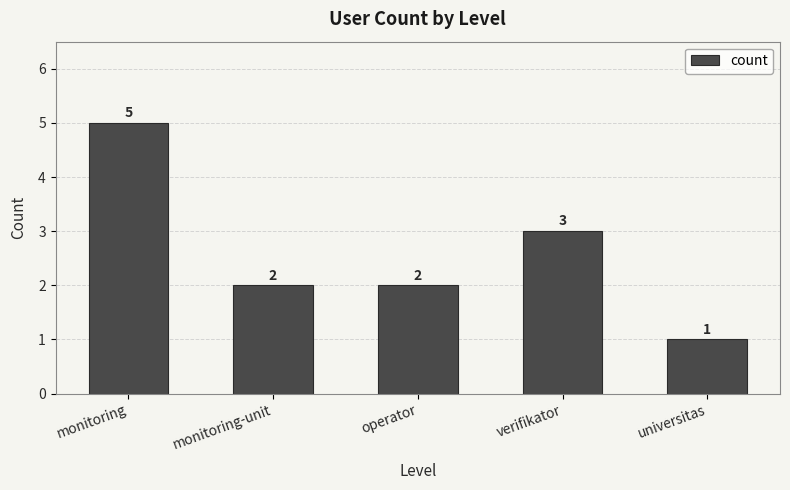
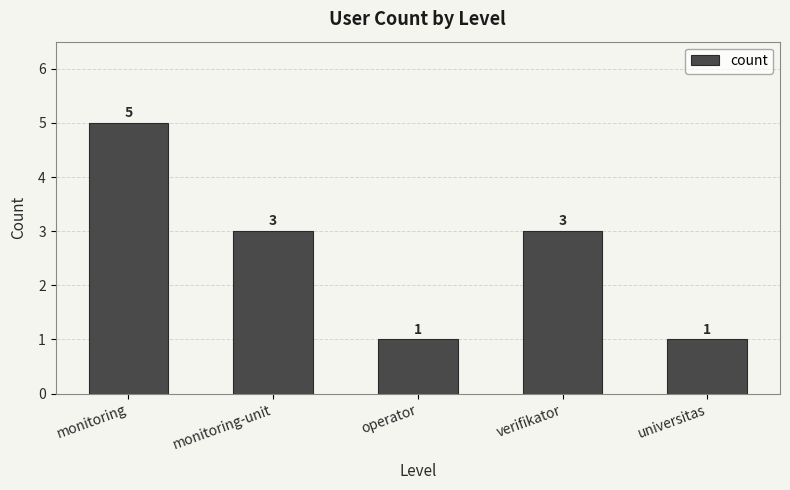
  {
    "monitoring": 5,
-   "monitoring-unit": 2,
-   "operator": 2,
+   "monitoring-unit": 3,
+   "operator": 1,
    "verifikator": 3,
    "universitas": 1
  }
